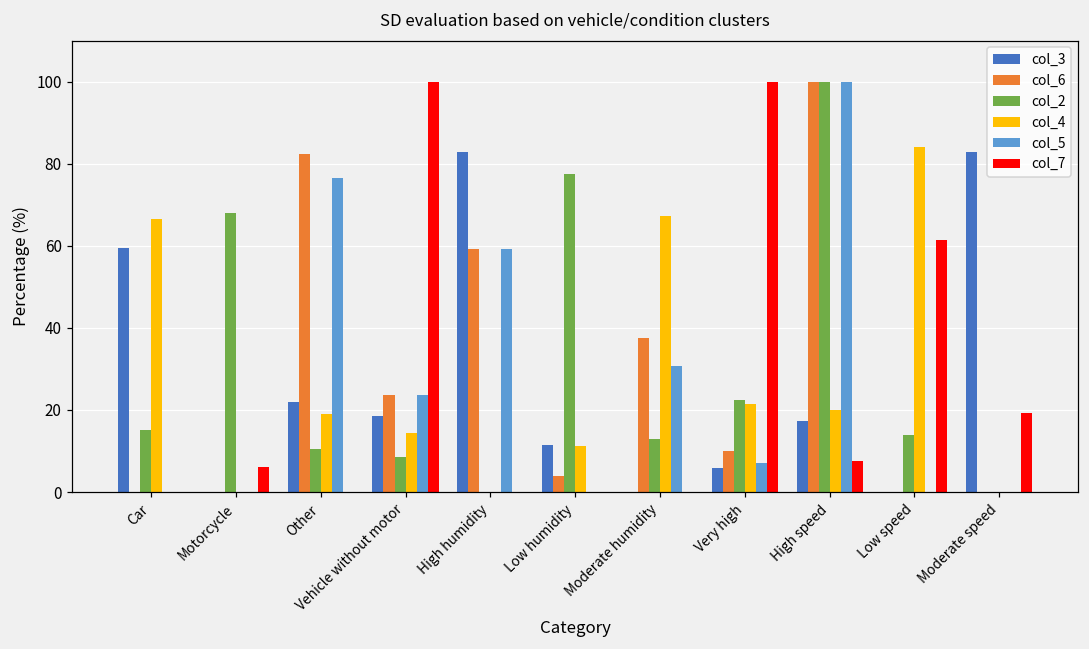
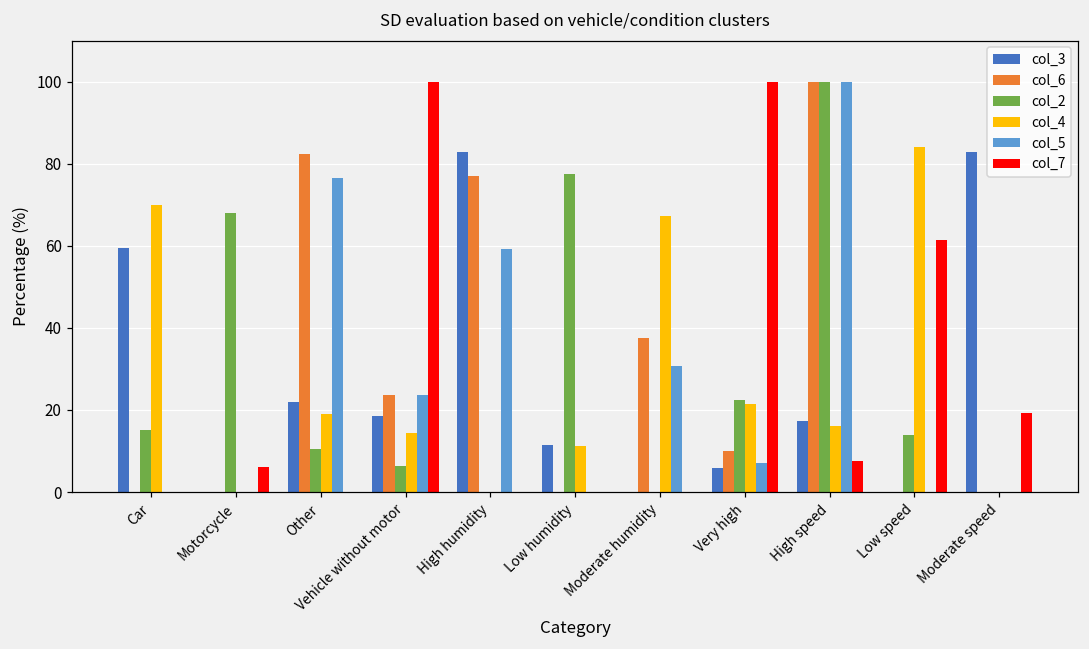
  {
    "col_6": {
      "Car": 0,
      "Motorcycle": 0,
      "Other": 82,
      "Vehicle without motor": 24,
-     "High humidity": 59,
-     "Low humidity": 4,
+     "High humidity": 77,
+     "Low humidity": 0,
      "Moderate humidity": 38,
      "Very high": 10,
      "High speed": 100,
      "Low speed": 0,
      "Moderate speed": 0
    },
    "col_2": {
      "Car": 15,
      "Motorcycle": 68,
      "Other": 10,
-     "Vehicle without motor": 9,
+     "Vehicle without motor": 6,
      "High humidity": 0,
      "Low humidity": 77,
-     "Moderate humidity": 13,
+     "Moderate humidity": 0,
      "Very high": 23,
      "High speed": 100,
      "Low speed": 14,
      "Moderate speed": 0
    },
    "col_4": {
-     "Car": 67,
+     "Car": 70,
      "Motorcycle": 0,
      "Other": 19,
      "Vehicle without motor": 14,
      "High humidity": 0,
      "Low humidity": 11,
      "Moderate humidity": 67,
      "Very high": 21,
-     "High speed": 20,
+     "High speed": 16,
      "Low speed": 84,
      "Moderate speed": 0
    },
    "col_7": {
      "Car": 0,
      "Motorcycle": 6,
      "Other": 0,
      "Vehicle without motor": 100,
      "High humidity": 0,
      "Low humidity": 0,
      "Moderate humidity": 0,
      "Very high": 100,
      "High speed": 8,
      "Low speed": 61,
      "Moderate speed": 19
    }
  }
